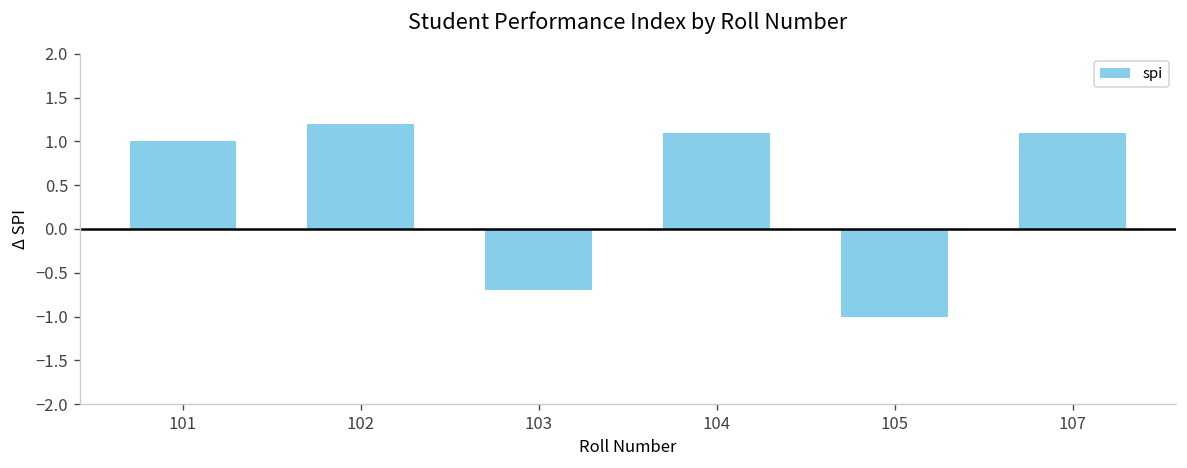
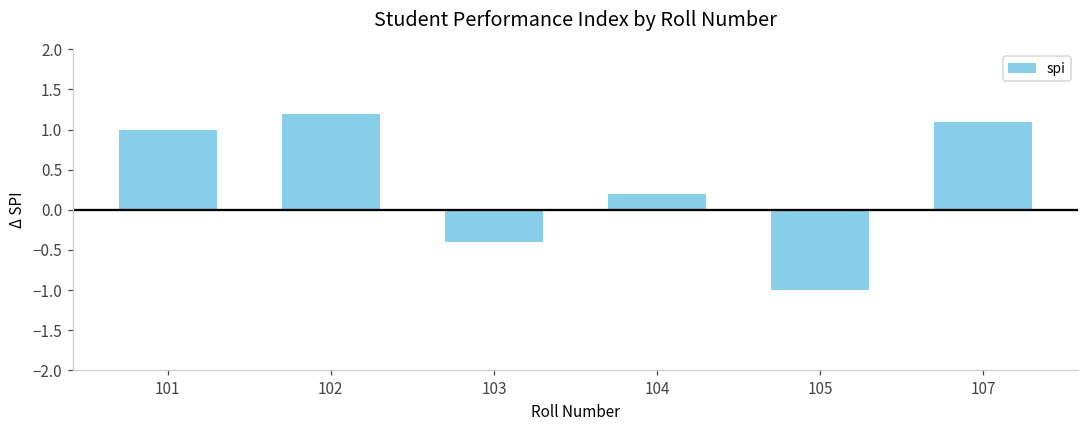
  {
    "101": 1.0,
    "102": 1.2,
-   "103": -0.7,
-   "104": 1.1,
+   "103": -0.4,
+   "104": 0.2,
    "105": -1.0,
    "107": 1.1
  }
